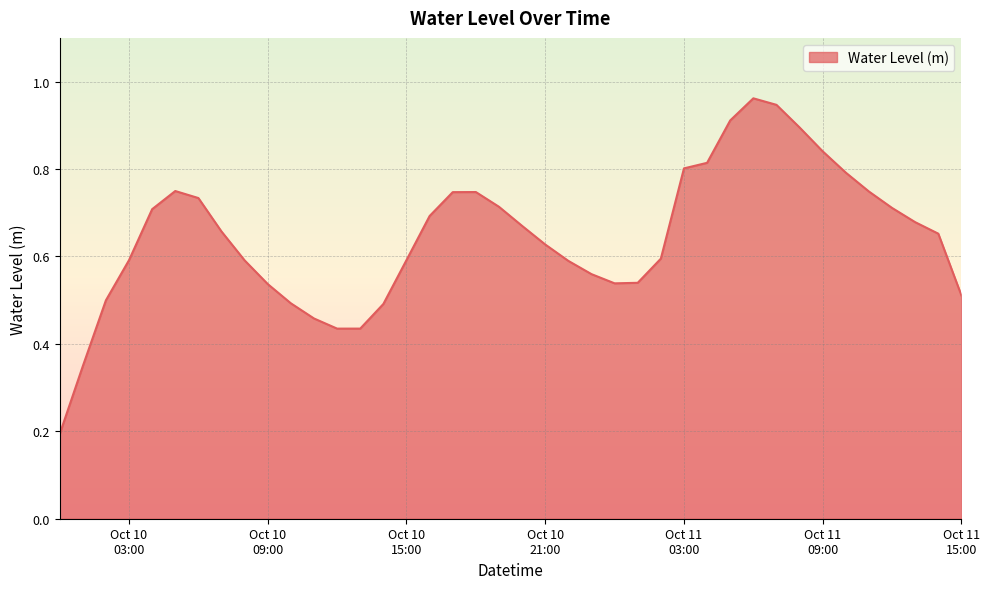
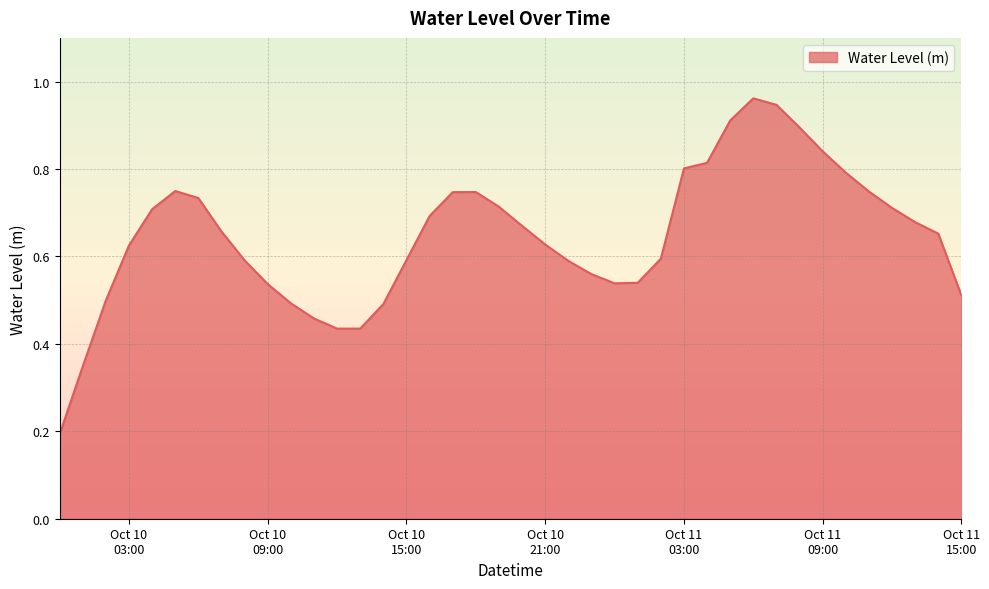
  {
-   "Oct 10 03:00": 0.59,
+   "Oct 10 03:00": 0.63,
    "Oct 10 09:00": 0.54,
    "Oct 10 15:00": 0.59,
    "Oct 10 21:00": 0.63,
    "Oct 11 03:00": 0.80,
    "Oct 11 09:00": 0.84,
    "Oct 11 15:00": 0.51
  }
